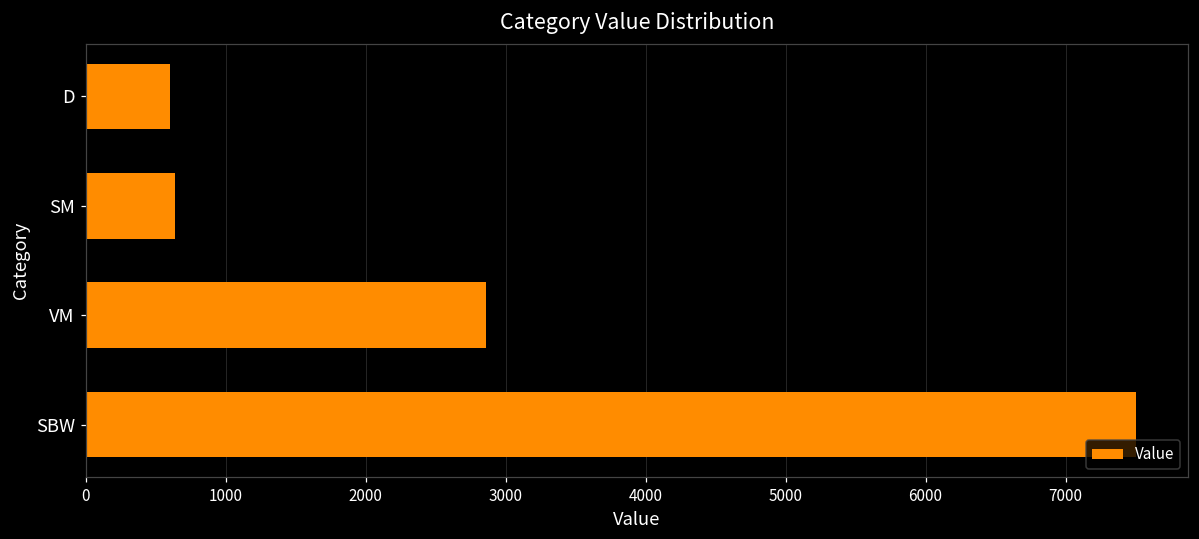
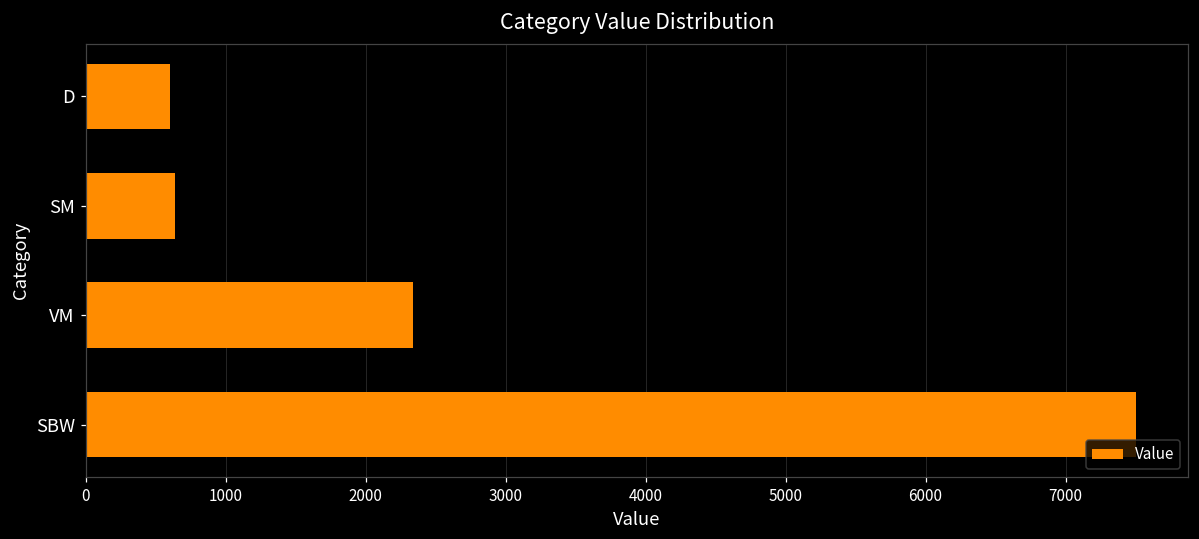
  {
    "D": 600,
    "SM": 640,
-   "VM": 2860,
+   "VM": 2340,
    "SBW": 7500
  }
